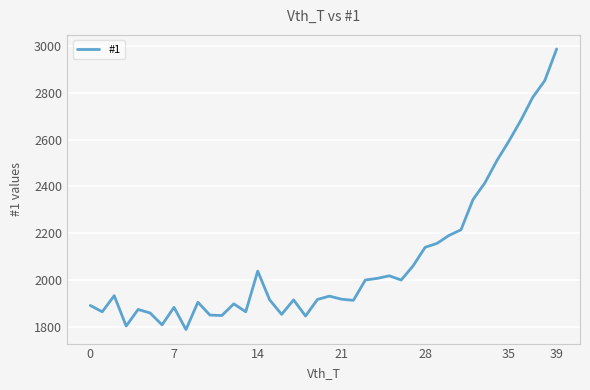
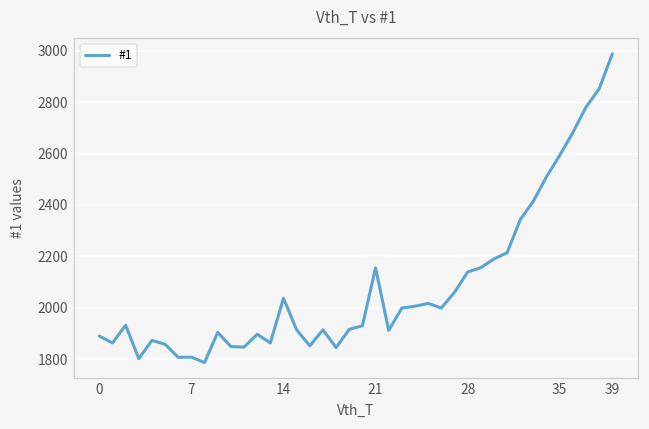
  {
    "0": 1890,
-   "7": 1880,
+   "7": 1810,
    "14": 2040,
-   "21": 1920,
+   "21": 2160,
    "28": 2140,
    "35": 2590,
    "39": 2990
  }
